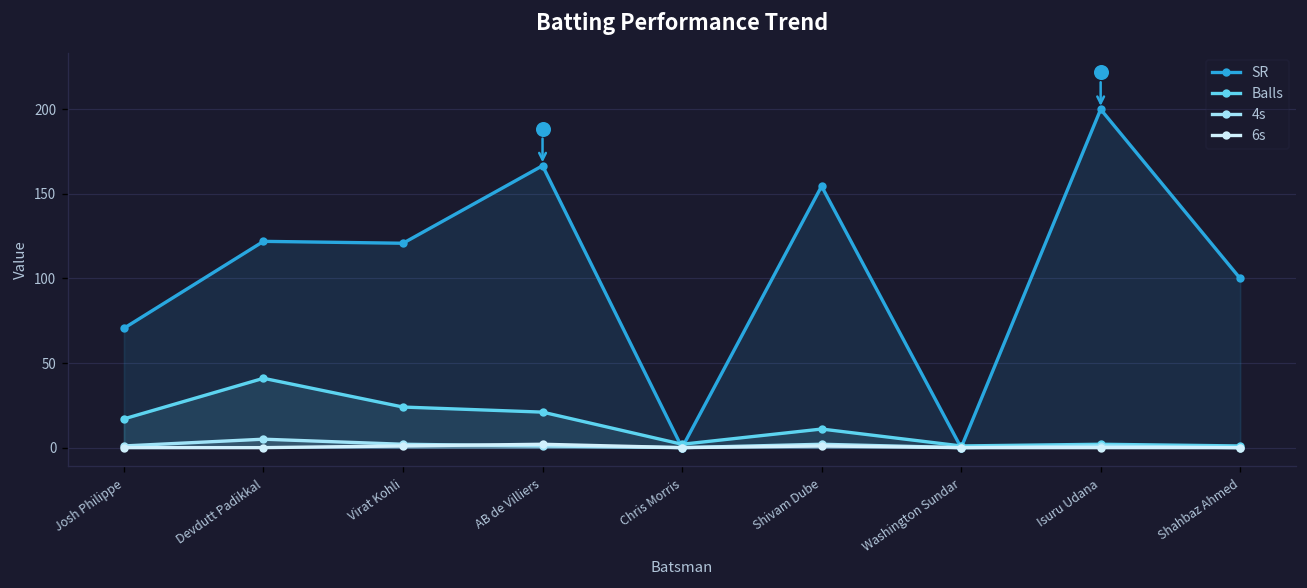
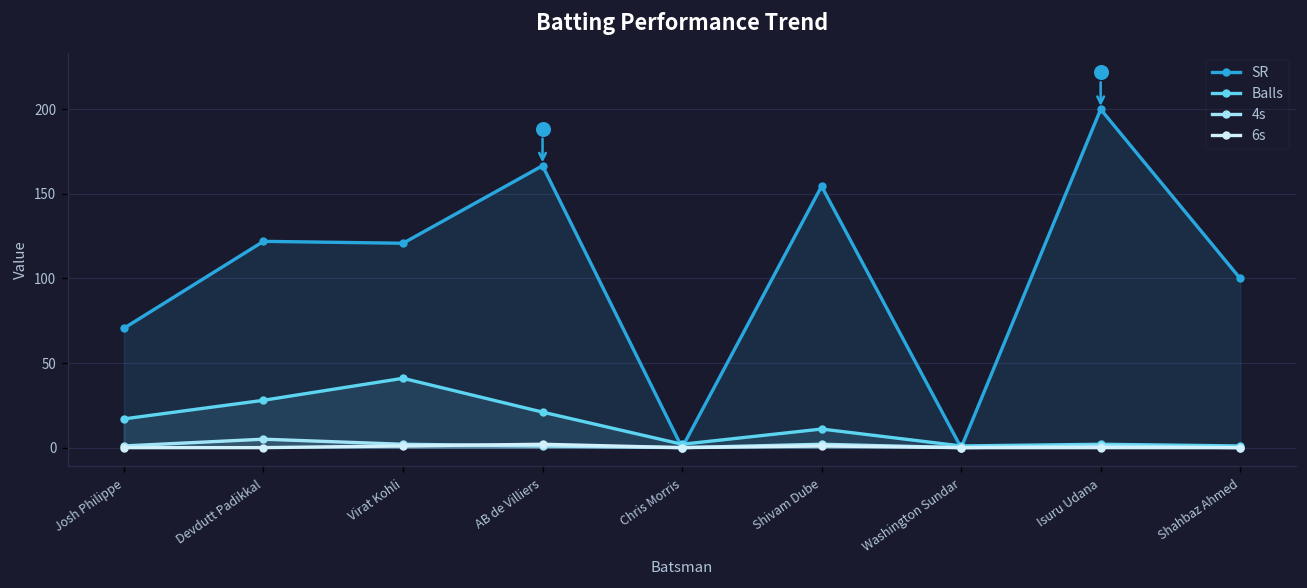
  {
    "Balls": {
      "Josh Philippe": 17,
-     "Devdutt Padikkal": 41,
-     "Virat Kohli": 24,
+     "Devdutt Padikkal": 28,
+     "Virat Kohli": 41,
      "AB de Villiers": 21,
      "Chris Morris": 2,
      "Shivam Dube": 11
    }
  }
